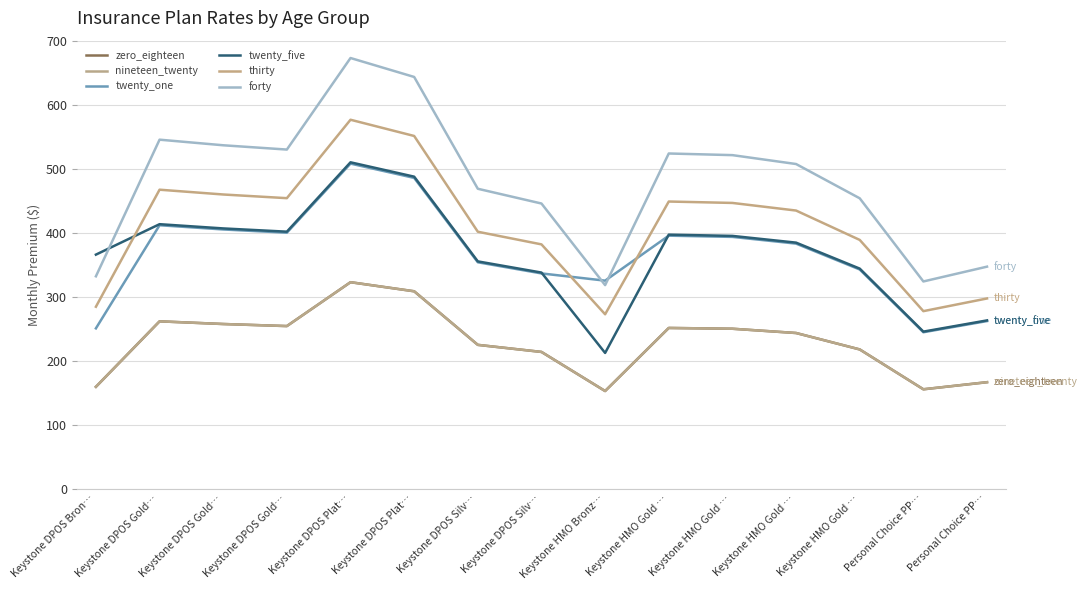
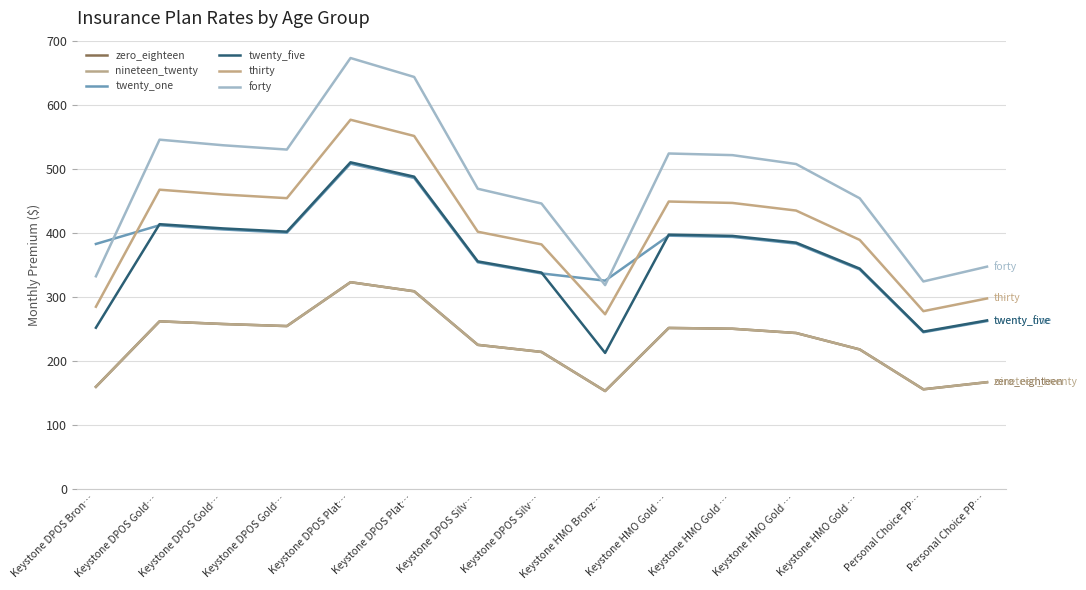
  {
    "twenty_one": {
-     "Keystone DPOS Bron…": 250,
+     "Keystone DPOS Bron…": 380,
      "Keystone HMO Bronz…": 320
    },
    "twenty_five": {
-     "Keystone DPOS Bron…": 370,
+     "Keystone DPOS Bron…": 250,
      "Keystone HMO Bronz…": 210
    },
    "forty": {
      "Keystone DPOS Bron…": 330,
      "Keystone HMO Bronz…": 320
    }
  }
